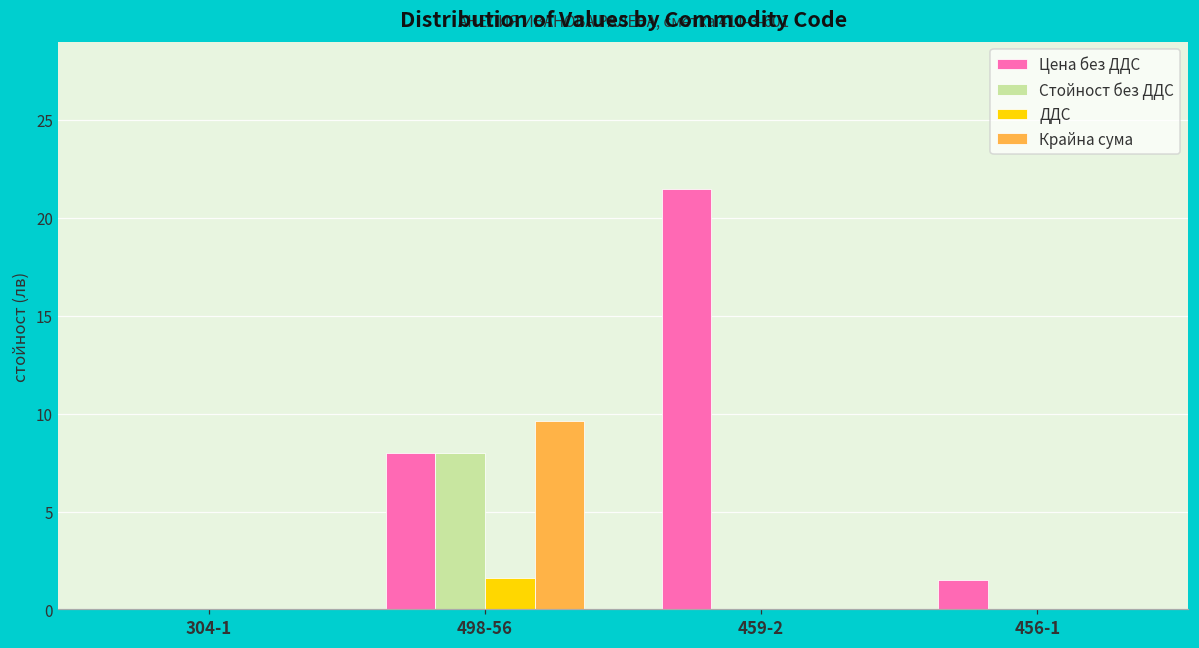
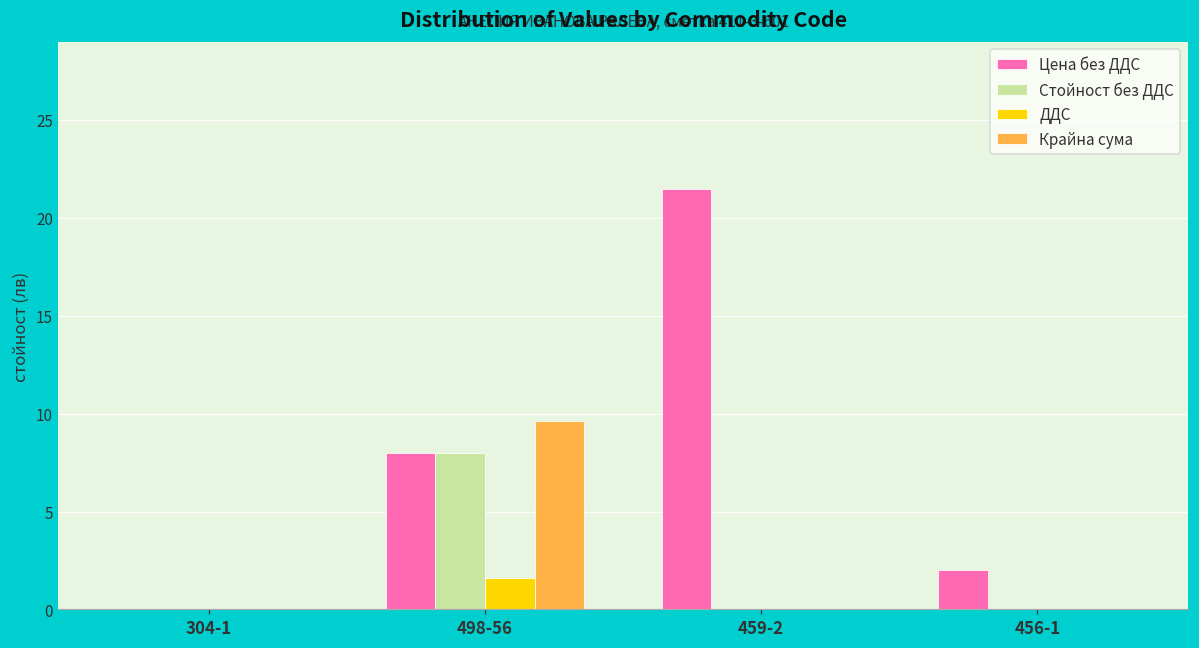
  {
    "Цена без ДДС": {
      "304-1": 0.0,
      "498-56": 8.0,
      "459-2": 21.5,
-     "456-1": 1.5
+     "456-1": 2.0
    },
    "Стойност без ДДС": {
      "304-1": 0.0,
      "498-56": 8.0,
      "459-2": 0.0,
      "456-1": 0.0
    },
    "ДДС": {
      "304-1": 0.0,
      "498-56": 1.6,
      "459-2": 0.0,
      "456-1": 0.0
    },
    "Крайна сума": {
      "304-1": 0.0,
      "498-56": 9.6,
      "459-2": 0.0,
      "456-1": 0.0
    }
  }
